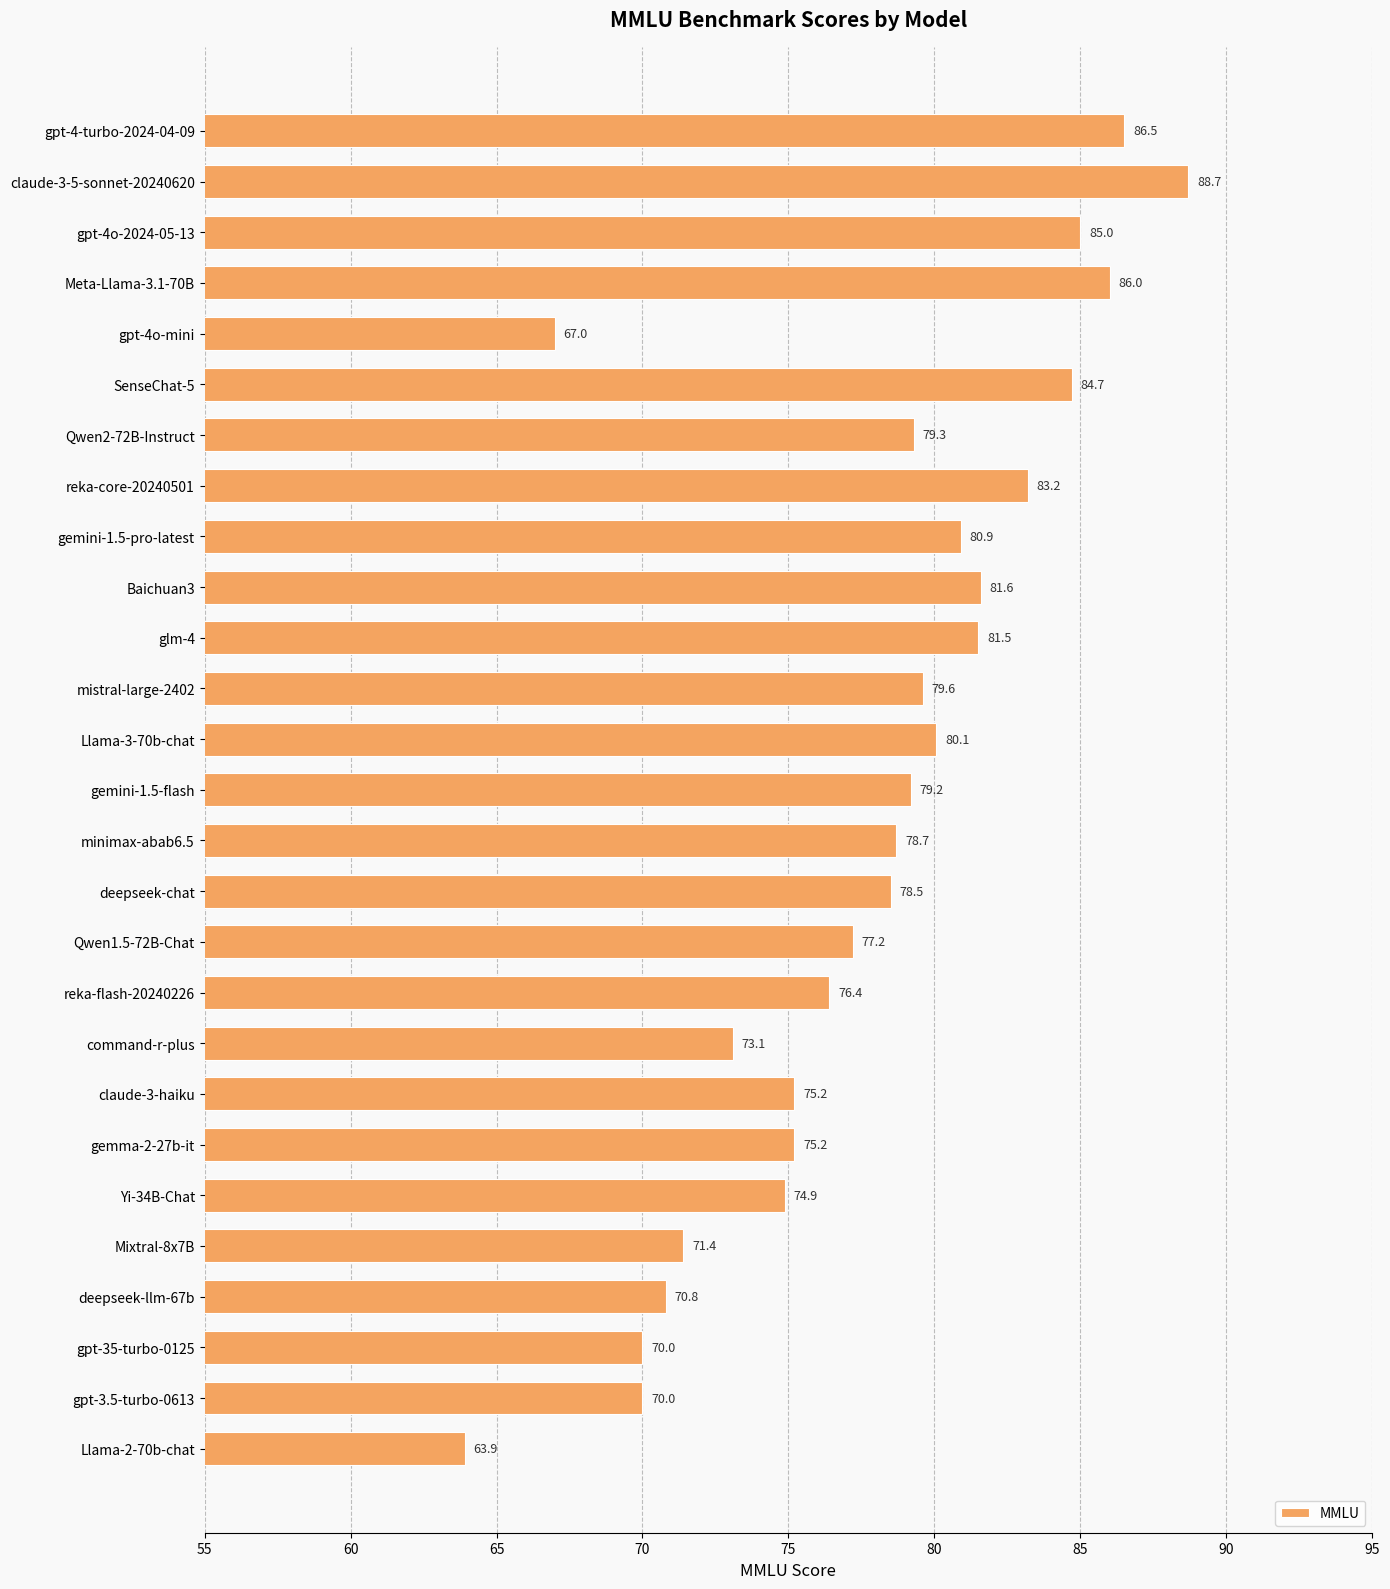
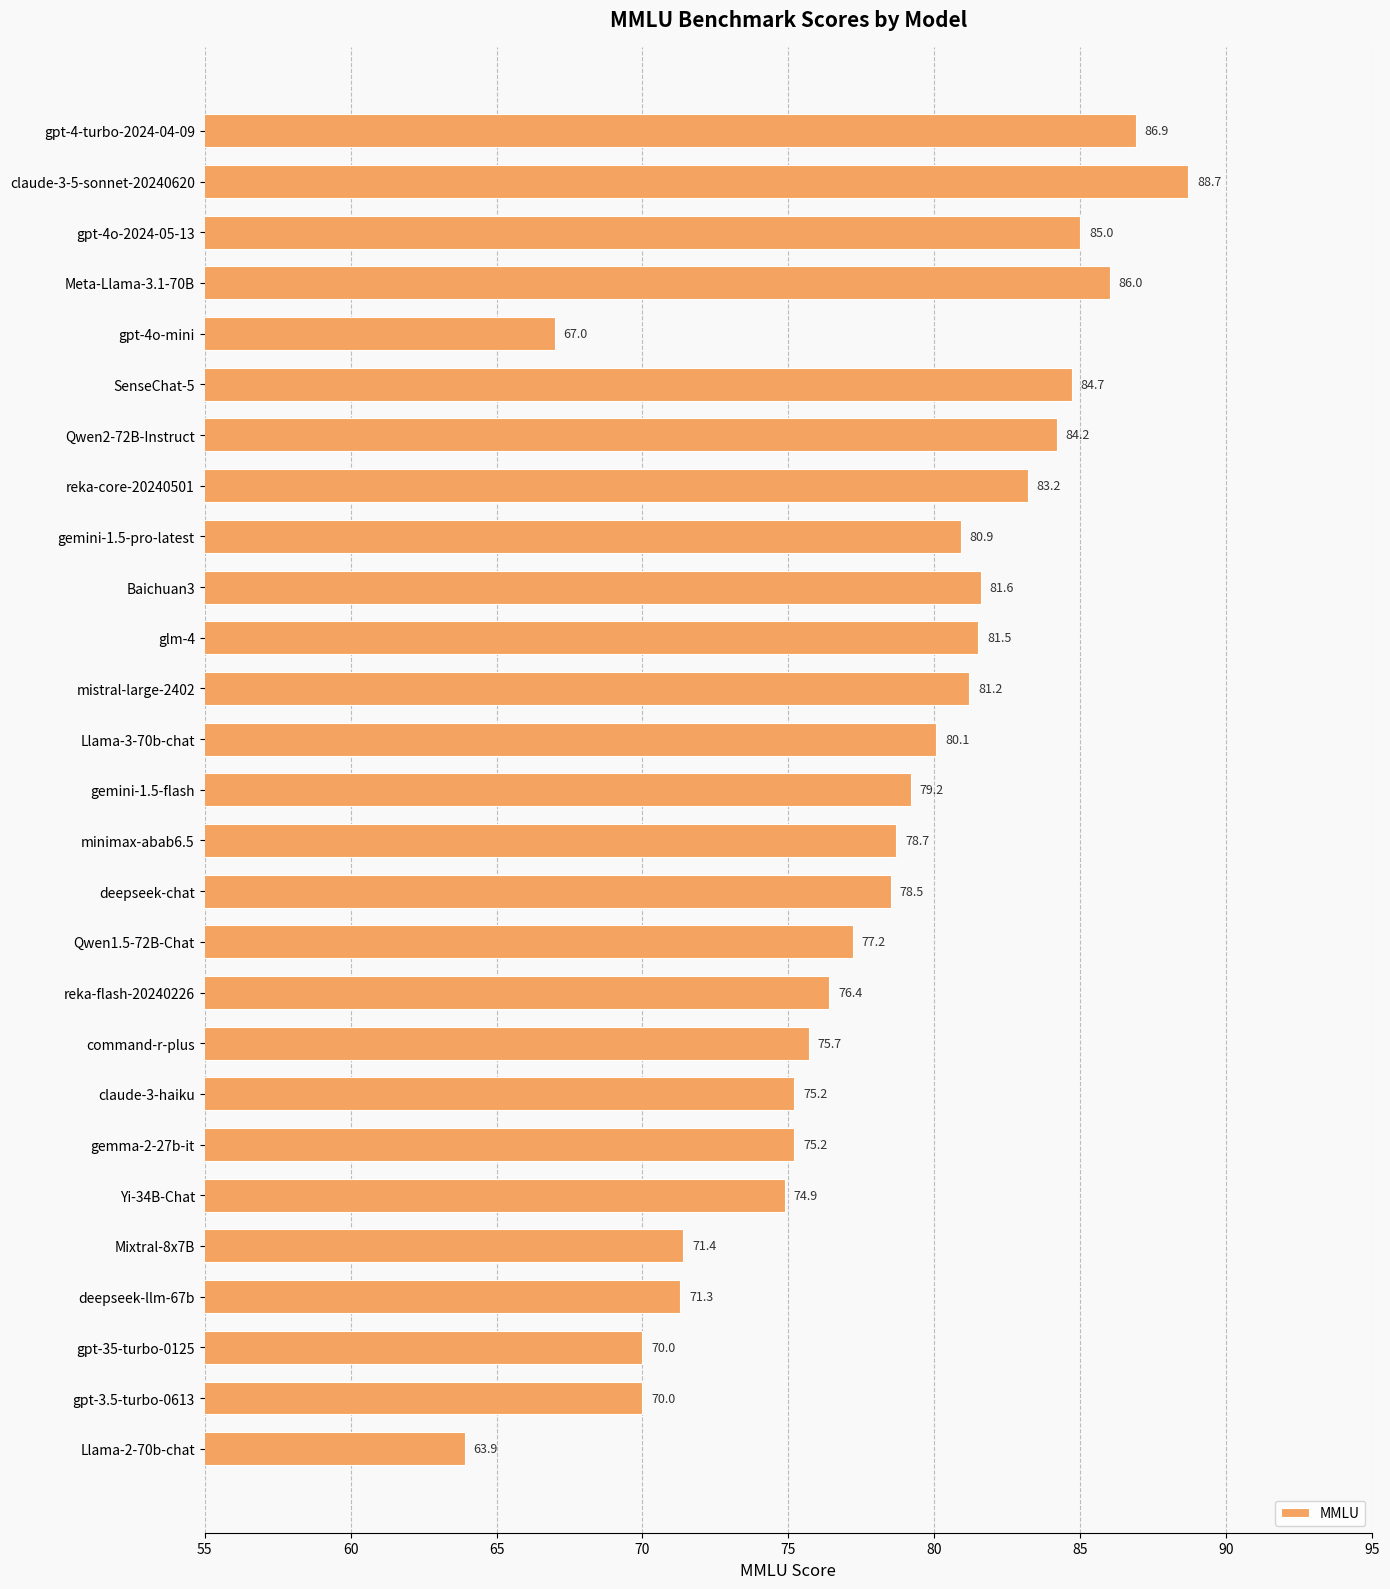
  {
-   "gpt-4-turbo-2024-04-09": 86.5,
+   "gpt-4-turbo-2024-04-09": 86.9,
    "claude-3-5-sonnet-20240620": 88.7,
    "gpt-4o-2024-05-13": 85.0,
    "Meta-Llama-3.1-70B": 86.0,
    "gpt-4o-mini": 67.0,
    "SenseChat-5": 84.7,
-   "Qwen2-72B-Instruct": 79.3,
+   "Qwen2-72B-Instruct": 84.2,
    "reka-core-20240501": 83.2,
    "gemini-1.5-pro-latest": 80.9,
    "Baichuan3": 81.6,
    "glm-4": 81.5,
-   "mistral-large-2402": 79.6,
+   "mistral-large-2402": 81.2,
    "Llama-3-70b-chat": 80.1,
    "gemini-1.5-flash": 79.2,
    "minimax-abab6.5": 78.7,
    "deepseek-chat": 78.5,
    "Qwen1.5-72B-Chat": 77.2,
    "reka-flash-20240226": 76.4,
-   "command-r-plus": 73.1,
+   "command-r-plus": 75.7,
    "claude-3-haiku": 75.2,
    "gemma-2-27b-it": 75.2,
    "Yi-34B-Chat": 74.9,
    "Mixtral-8x7B": 71.4,
-   "deepseek-llm-67b": 70.8,
+   "deepseek-llm-67b": 71.3,
    "gpt-35-turbo-0125": 70.0,
    "gpt-3.5-turbo-0613": 70.0,
    "Llama-2-70b-chat": 63.9
  }
